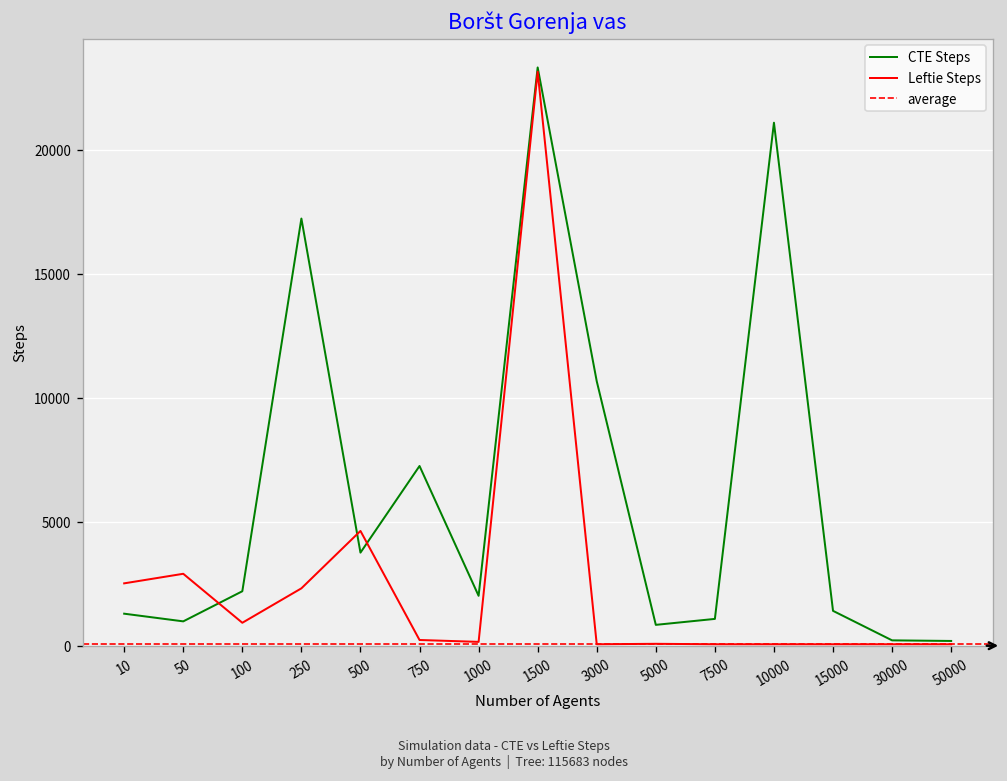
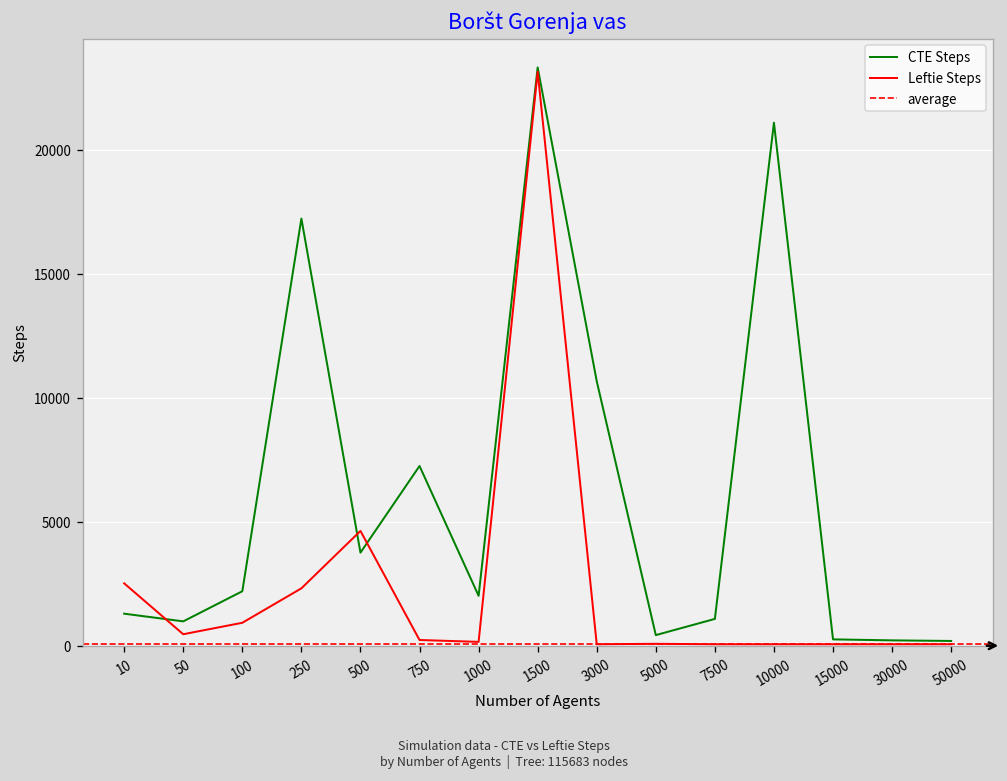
  {
    "CTE Steps": {
      "10": 1300,
      "50": 1000,
      "100": 2200,
      "250": 17200,
      "500": 3800,
      "750": 7200,
      "1000": 2000,
      "1500": 23300,
      "3000": 10700,
-     "5000": 800,
+     "5000": 400,
      "7500": 1100,
      "10000": 21100,
-     "15000": 1400,
+     "15000": 300,
      "30000": 200,
      "50000": 200
    },
    "Leftie Steps": {
      "10": 2500,
-     "50": 2900,
+     "50": 500,
      "100": 900,
      "250": 2300,
      "500": 4600,
      "750": 200,
      "1000": 200,
      "1500": 23100,
      "3000": 100,
      "5000": 100,
      "7500": 100,
      "10000": 100,
      "15000": 100,
      "30000": 100,
      "50000": 100
    }
  }
